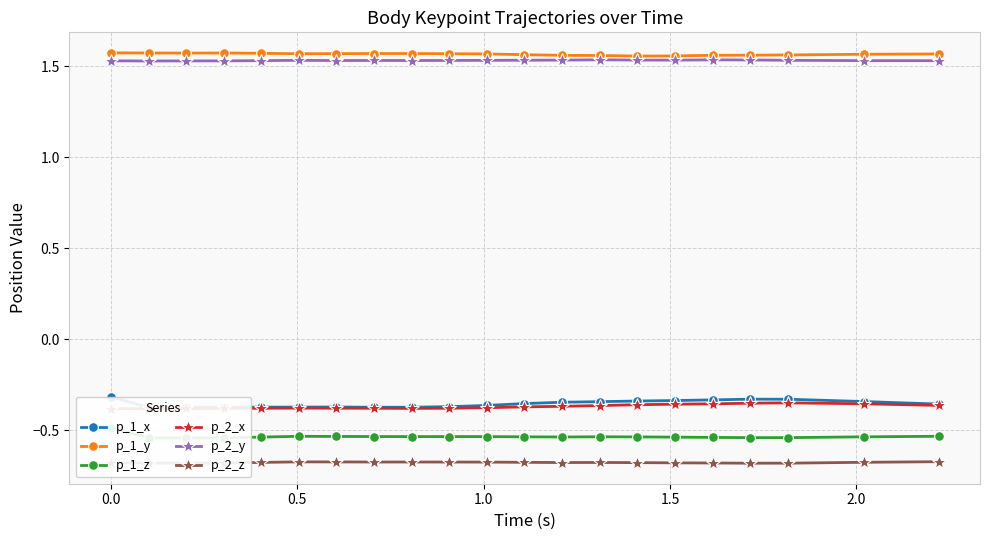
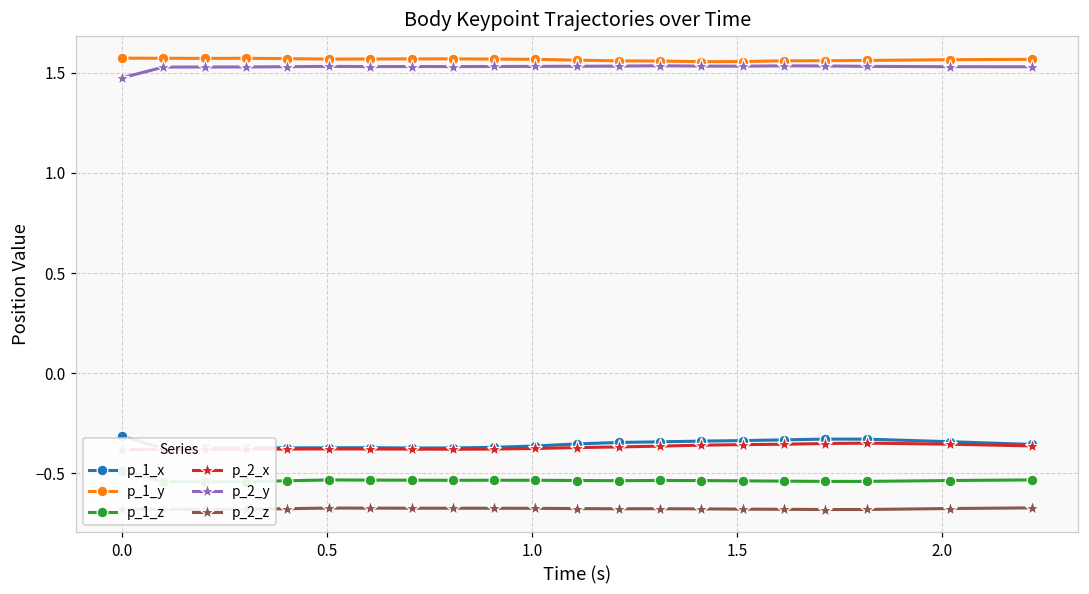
  {
    "p_1_x": {
      "0.0": -0.31
    },
    "p_1_y": {
      "0.0": 1.57
    },
    "p_2_y": {
-     "0.0": 1.53
+     "0.0": 1.47
    }
  }
